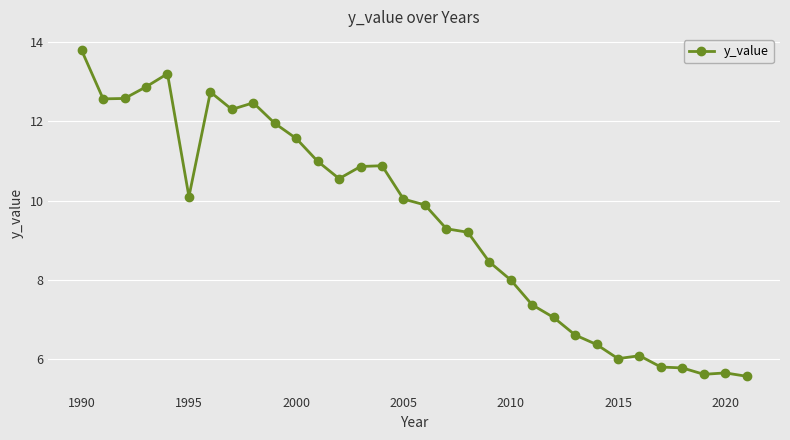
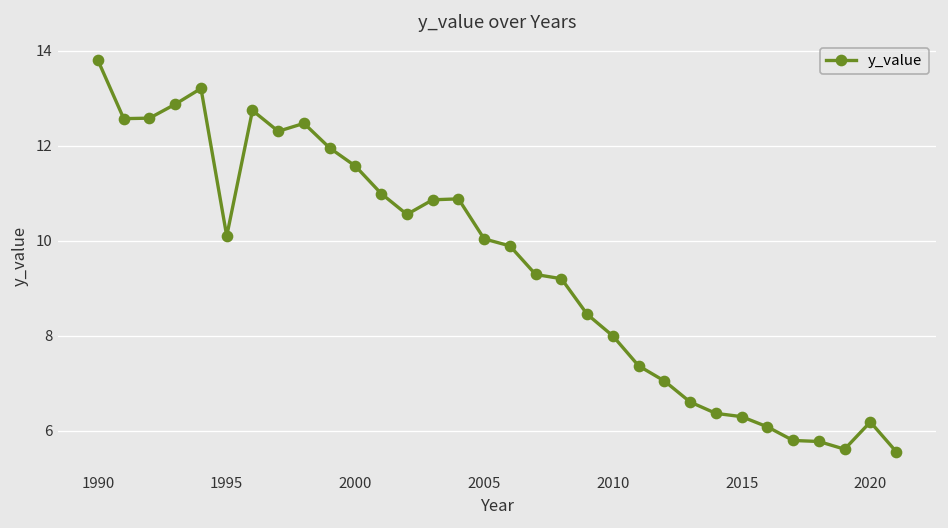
  {
    "1990": 13.8,
    "1995": 10.1,
    "2000": 11.6,
    "2005": 10.0,
    "2010": 8.0,
-   "2015": 6.0,
-   "2020": 5.7
+   "2015": 6.3,
+   "2020": 6.2
  }
